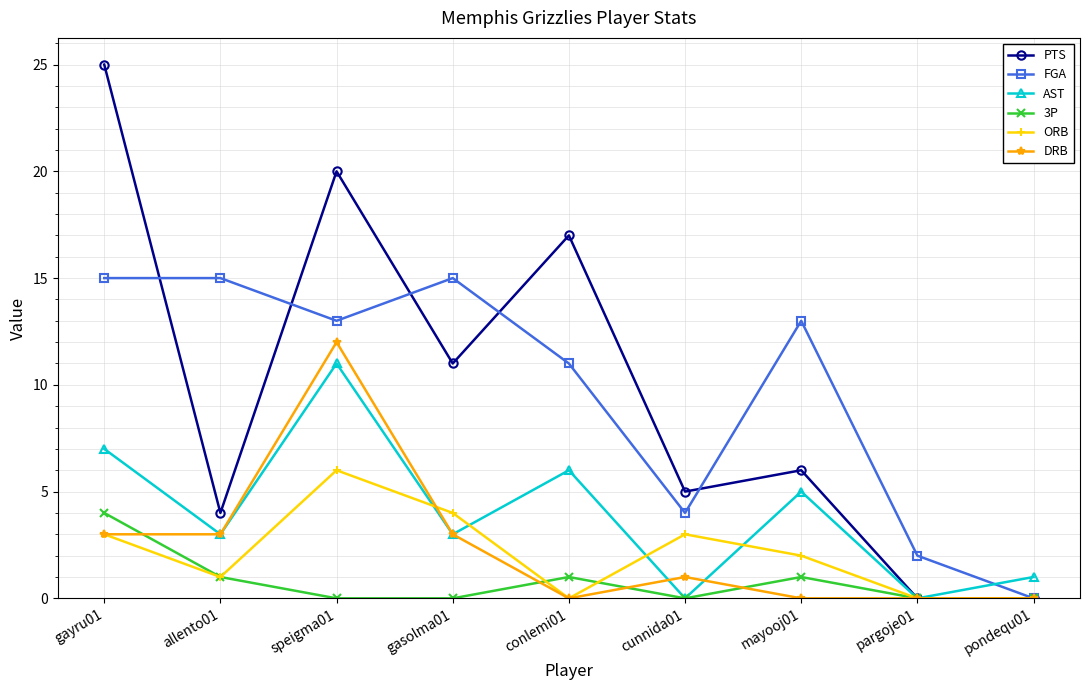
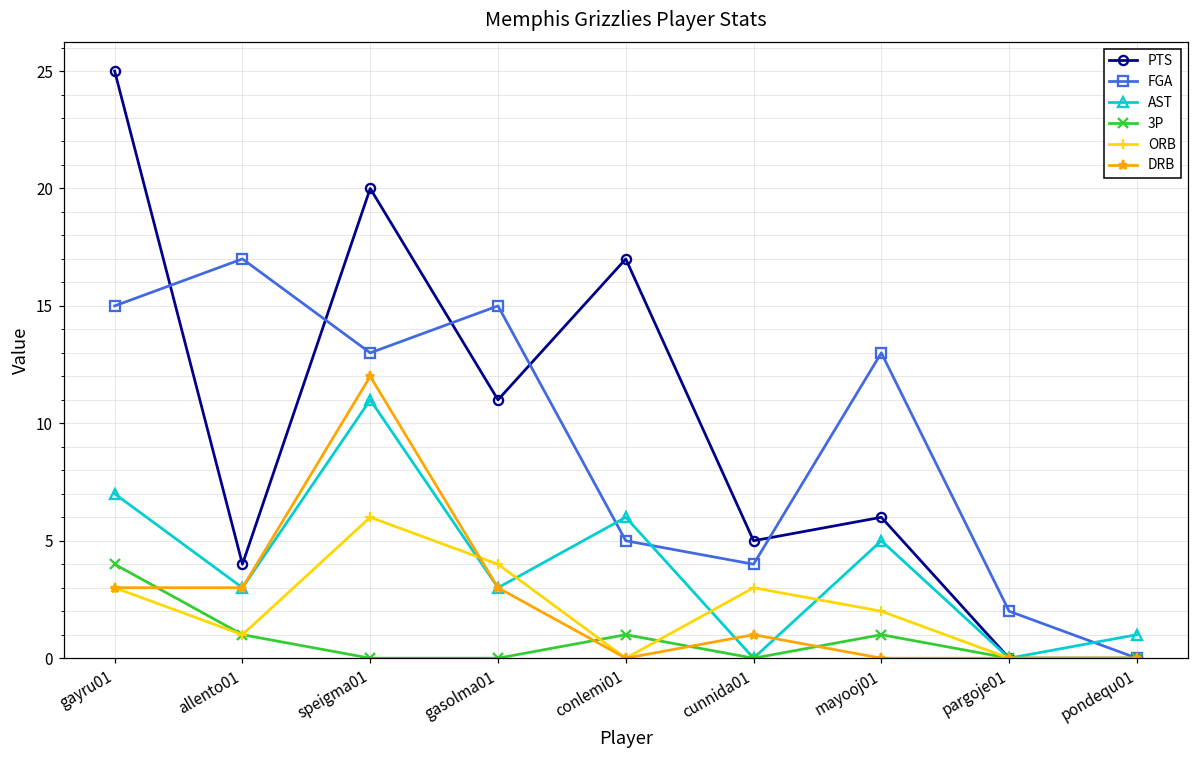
  {
    "PTS": {
      "gayru01": 25,
      "allento01": 4,
      "speigma01": 20,
      "gasolma01": 11,
      "conlemi01": 17,
      "cunnida01": 5,
      "mayooj01": 6
    },
    "FGA": {
      "gayru01": 15,
-     "allento01": 15,
+     "allento01": 17,
      "speigma01": 13,
      "gasolma01": 15,
-     "conlemi01": 11,
+     "conlemi01": 5,
      "cunnida01": 4,
      "mayooj01": 13,
      "pargoje01": 2
    },
    "AST": {
      "gayru01": 7,
      "speigma01": 11,
      "conlemi01": 6,
      "mayooj01": 5,
      "pondequ01": 1
    },
    "3P": {
      "gayru01": 4,
      "speigma01": 0,
      "gasolma01": 0,
      "conlemi01": 1,
      "mayooj01": 1
    }
  }
